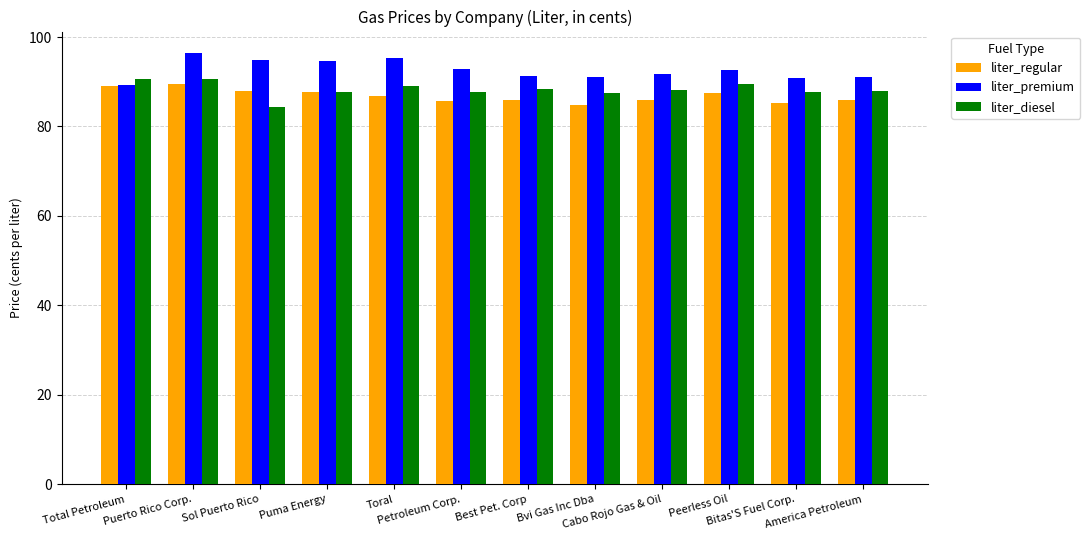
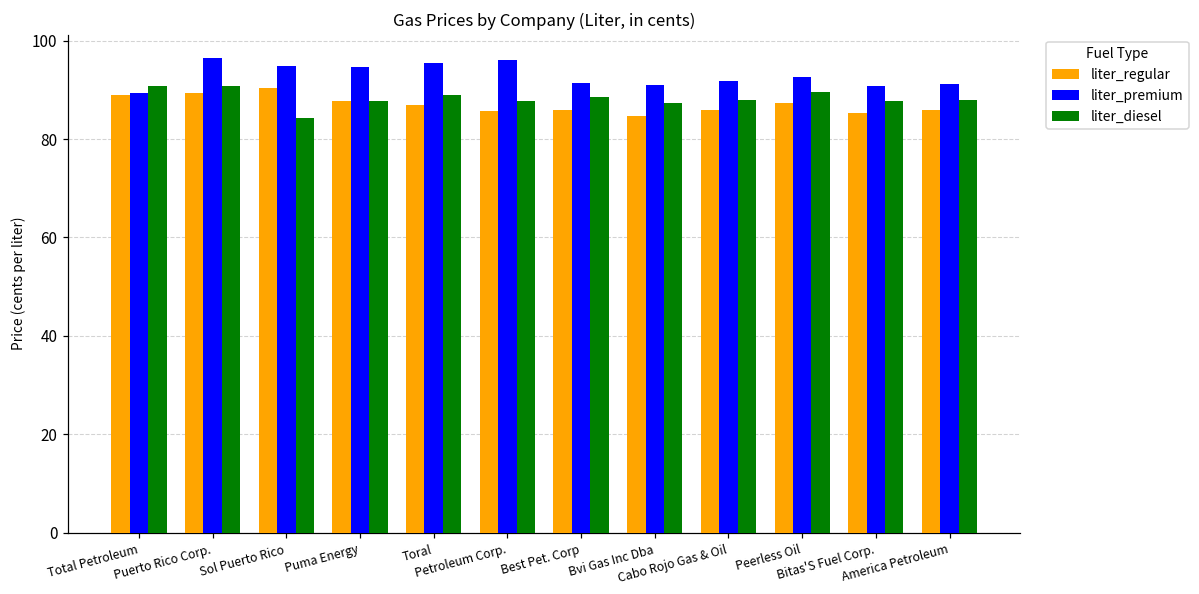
  {
    "liter_regular": {
      "Total Petroleum": 89,
      "Puerto Rico Corp.": 89,
-     "Sol Puerto Rico": 88,
+     "Sol Puerto Rico": 90,
      "Puma Energy": 88,
      "Toral": 87,
      "Petroleum Corp.": 86,
      "Best Pet. Corp": 86,
      "Bvi Gas Inc Dba": 85,
      "Cabo Rojo Gas & Oil": 86,
      "Peerless Oil": 87,
      "Bitas'S Fuel Corp.": 85,
      "America Petroleum": 86
    },
    "liter_premium": {
      "Total Petroleum": 89,
      "Puerto Rico Corp.": 96,
      "Sol Puerto Rico": 95,
      "Puma Energy": 95,
      "Toral": 95,
-     "Petroleum Corp.": 93,
+     "Petroleum Corp.": 96,
      "Best Pet. Corp": 91,
      "Bvi Gas Inc Dba": 91,
      "Cabo Rojo Gas & Oil": 92,
      "Peerless Oil": 93,
      "Bitas'S Fuel Corp.": 91,
      "America Petroleum": 91
    },
    "liter_diesel": {
      "Total Petroleum": 91,
      "Puerto Rico Corp.": 91,
      "Sol Puerto Rico": 84,
      "Puma Energy": 88,
      "Toral": 89,
      "Petroleum Corp.": 88,
      "Best Pet. Corp": 88,
      "Bvi Gas Inc Dba": 87,
      "Cabo Rojo Gas & Oil": 88,
      "Peerless Oil": 90,
      "Bitas'S Fuel Corp.": 88,
      "America Petroleum": 88
    }
  }
